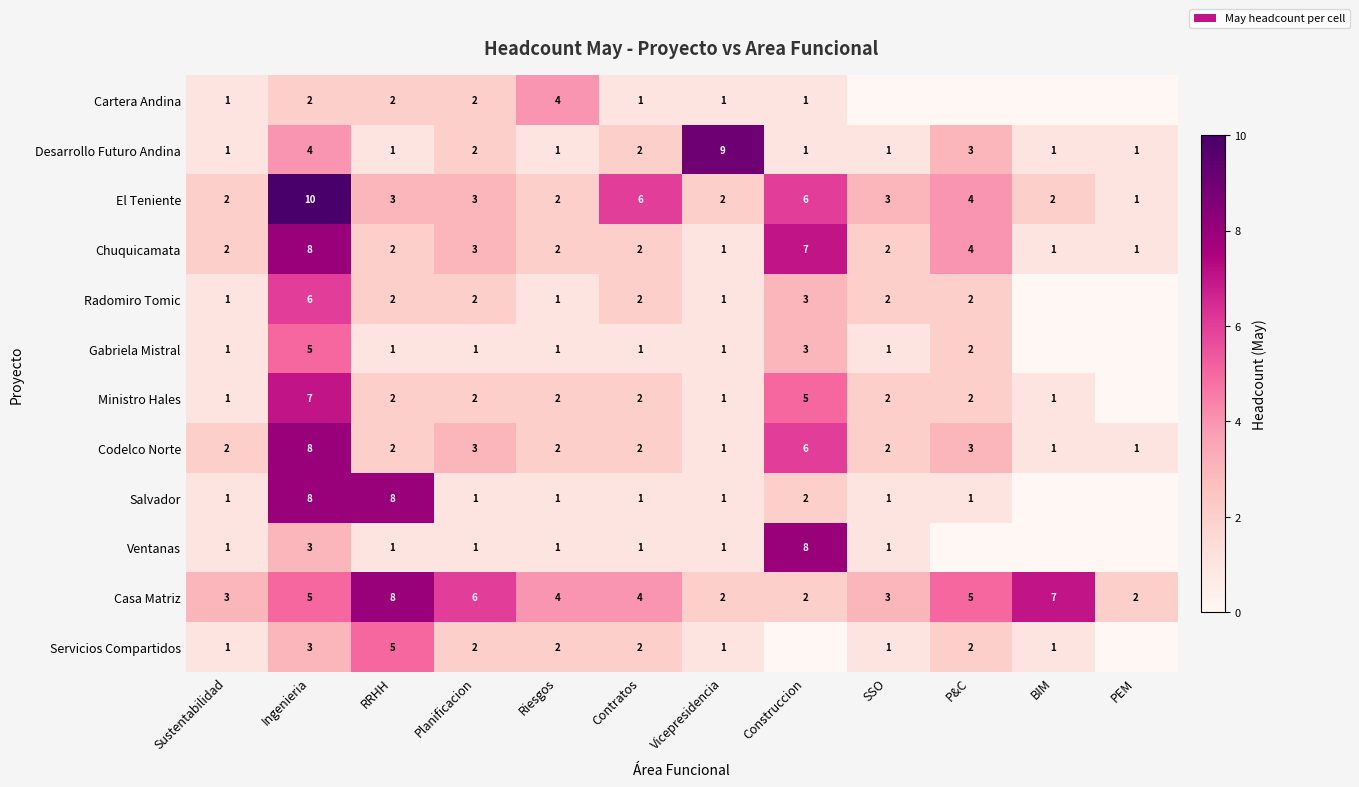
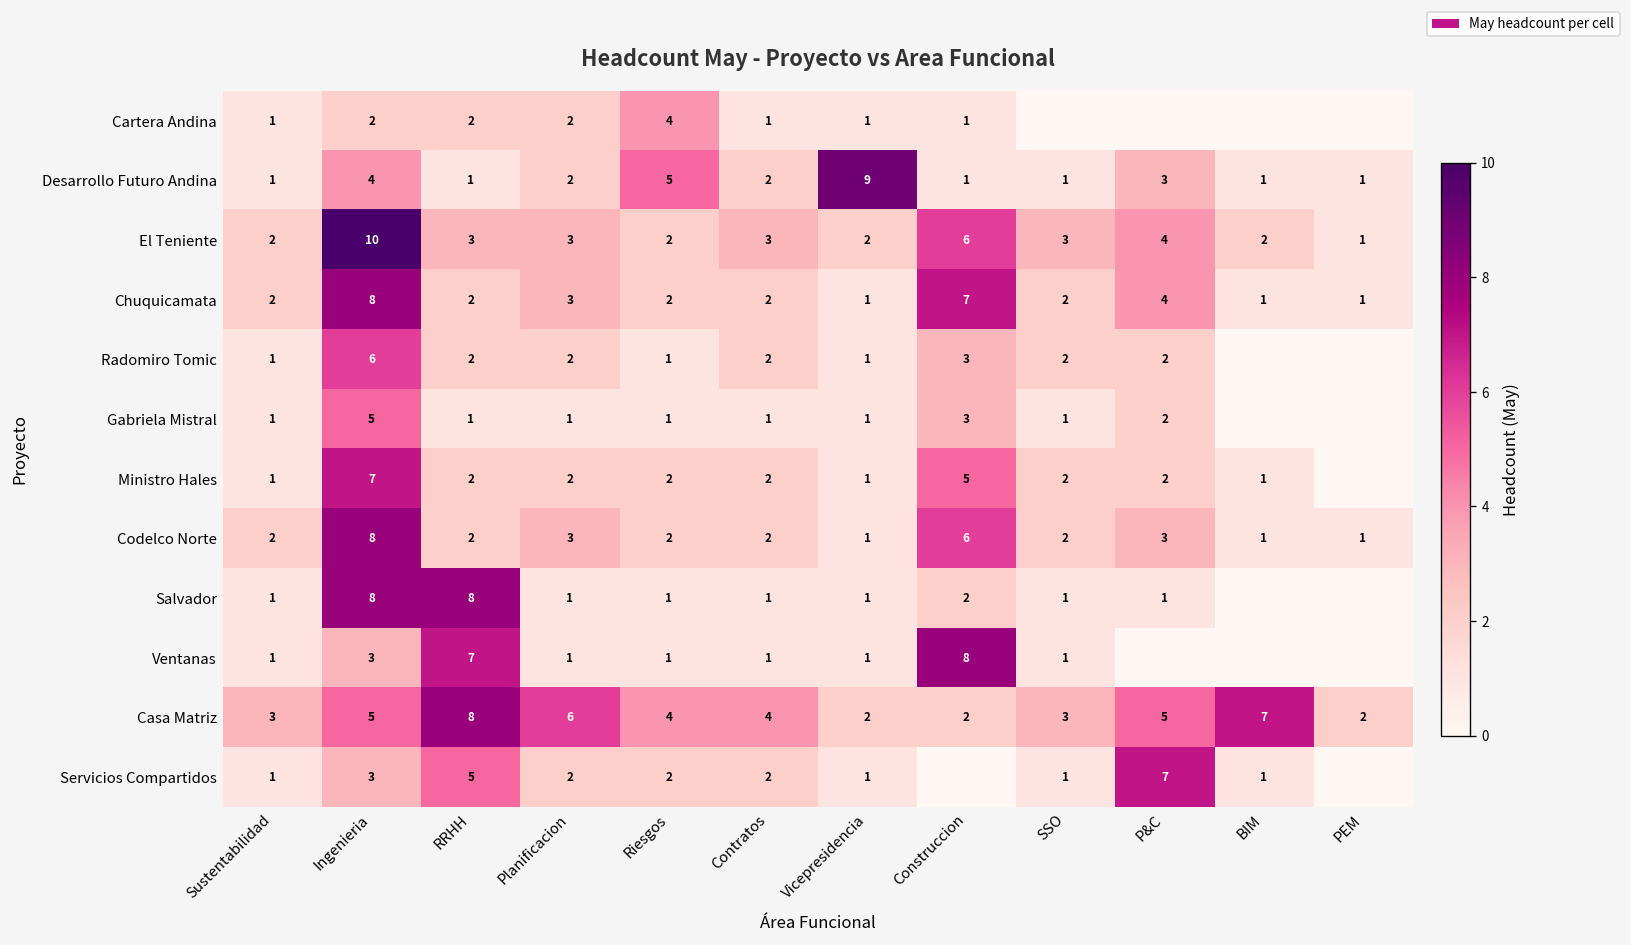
  {
    "Cartera Andina": {
      "Sustentabilidad": 1,
      "Ingenieria": 2,
      "RRHH": 2,
      "Planificacion": 2,
      "Riesgos": 4,
      "Contratos": 1,
      "Vicepresidencia": 1,
      "Construccion": 1
    },
    "Desarrollo Futuro Andina": {
      "Sustentabilidad": 1,
      "Ingenieria": 4,
      "RRHH": 1,
      "Planificacion": 2,
-     "Riesgos": 1,
+     "Riesgos": 5,
      "Contratos": 2,
      "Vicepresidencia": 9,
      "Construccion": 1,
      "SSO": 1,
      "P&C": 3,
      "BIM": 1,
      "PEM": 1
    },
    "El Teniente": {
      "Sustentabilidad": 2,
      "Ingenieria": 10,
      "RRHH": 3,
      "Planificacion": 3,
      "Riesgos": 2,
-     "Contratos": 6,
+     "Contratos": 3,
      "Vicepresidencia": 2,
      "Construccion": 6,
      "SSO": 3,
      "P&C": 4,
      "BIM": 2,
      "PEM": 1
    },
    "Chuquicamata": {
      "Sustentabilidad": 2,
      "Ingenieria": 8,
      "RRHH": 2,
      "Planificacion": 3,
      "Riesgos": 2,
      "Contratos": 2,
      "Vicepresidencia": 1,
      "Construccion": 7,
      "SSO": 2,
      "P&C": 4,
      "BIM": 1,
      "PEM": 1
    },
    "Radomiro Tomic": {
      "Sustentabilidad": 1,
      "Ingenieria": 6,
      "RRHH": 2,
      "Planificacion": 2,
      "Riesgos": 1,
      "Contratos": 2,
      "Vicepresidencia": 1,
      "Construccion": 3,
      "SSO": 2,
      "P&C": 2
    },
    "Gabriela Mistral": {
      "Sustentabilidad": 1,
      "Ingenieria": 5,
      "RRHH": 1,
      "Planificacion": 1,
      "Riesgos": 1,
      "Contratos": 1,
      "Vicepresidencia": 1,
      "Construccion": 3,
      "SSO": 1,
      "P&C": 2
    },
    "Ministro Hales": {
      "Sustentabilidad": 1,
      "Ingenieria": 7,
      "RRHH": 2,
      "Planificacion": 2,
      "Riesgos": 2,
      "Contratos": 2,
      "Vicepresidencia": 1,
      "Construccion": 5,
      "SSO": 2,
      "P&C": 2,
      "BIM": 1
    },
    "Codelco Norte": {
      "Sustentabilidad": 2,
      "Ingenieria": 8,
      "RRHH": 2,
      "Planificacion": 3,
      "Riesgos": 2,
      "Contratos": 2,
      "Vicepresidencia": 1,
      "Construccion": 6,
      "SSO": 2,
      "P&C": 3,
      "BIM": 1,
      "PEM": 1
    },
    "Salvador": {
      "Sustentabilidad": 1,
      "Ingenieria": 8,
      "RRHH": 8,
      "Planificacion": 1,
      "Riesgos": 1,
      "Contratos": 1,
      "Vicepresidencia": 1,
      "Construccion": 2,
      "SSO": 1,
      "P&C": 1
    },
    "Ventanas": {
      "Sustentabilidad": 1,
      "Ingenieria": 3,
-     "RRHH": 1,
+     "RRHH": 7,
      "Planificacion": 1,
      "Riesgos": 1,
      "Contratos": 1,
      "Vicepresidencia": 1,
      "Construccion": 8,
      "SSO": 1
    },
    "Casa Matriz": {
      "Sustentabilidad": 3,
      "Ingenieria": 5,
      "RRHH": 8,
      "Planificacion": 6,
      "Riesgos": 4,
      "Contratos": 4,
      "Vicepresidencia": 2,
      "Construccion": 2,
      "SSO": 3,
      "P&C": 5,
      "BIM": 7,
      "PEM": 2
    },
    "Servicios Compartidos": {
      "Sustentabilidad": 1,
      "Ingenieria": 3,
      "RRHH": 5,
      "Planificacion": 2,
      "Riesgos": 2,
      "Contratos": 2,
      "Vicepresidencia": 1,
      "SSO": 1,
-     "P&C": 2,
+     "P&C": 7,
      "BIM": 1
    }
  }
